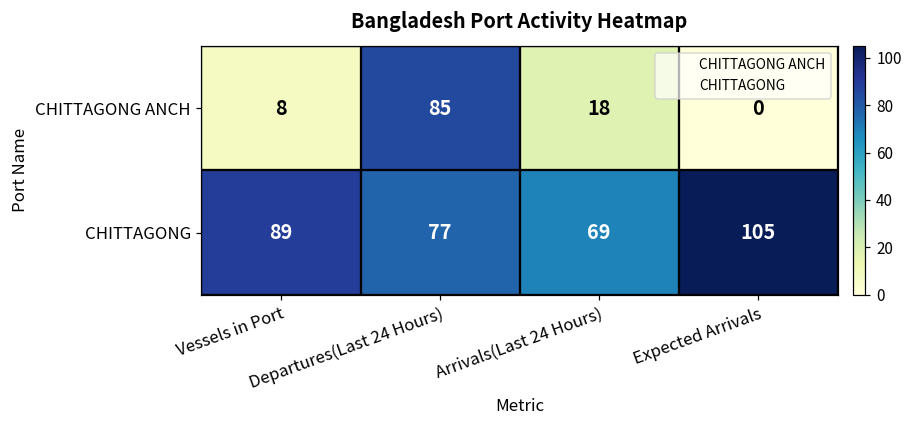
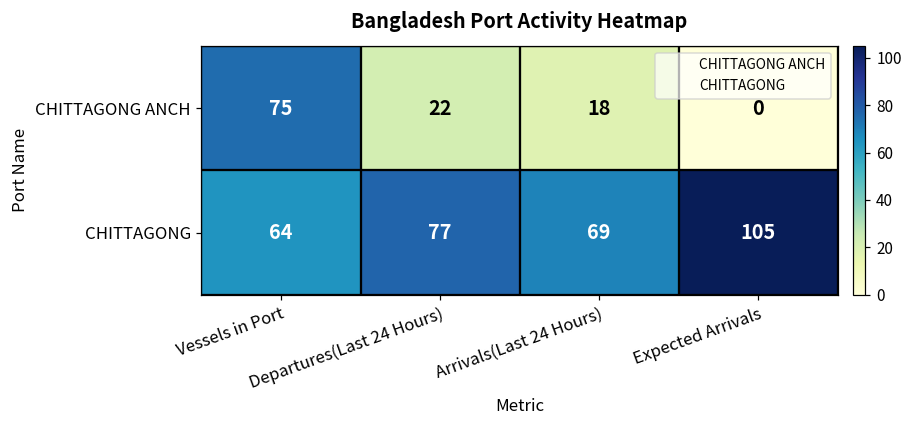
  {
    "CHITTAGONG ANCH": {
-     "Vessels in Port": 8,
-     "Departures(Last 24 Hours)": 85,
+     "Vessels in Port": 75,
+     "Departures(Last 24 Hours)": 22,
      "Arrivals(Last 24 Hours)": 18
    },
    "CHITTAGONG": {
-     "Vessels in Port": 89,
+     "Vessels in Port": 64,
      "Departures(Last 24 Hours)": 77,
      "Arrivals(Last 24 Hours)": 69,
      "Expected Arrivals": 105
    }
  }
